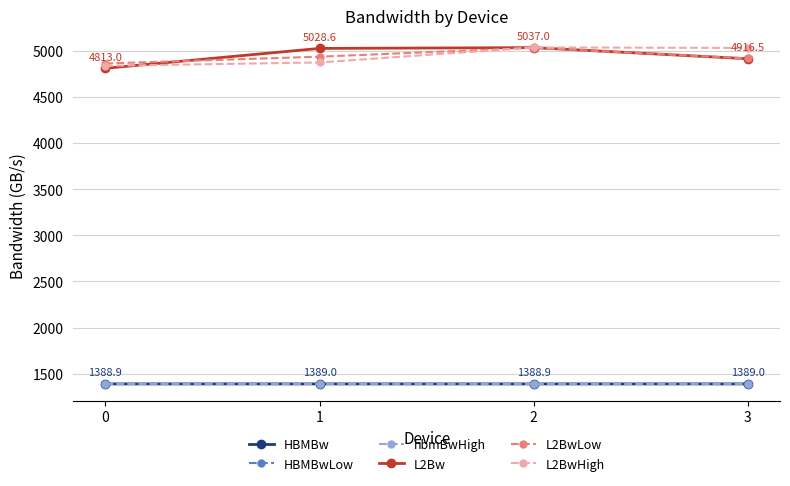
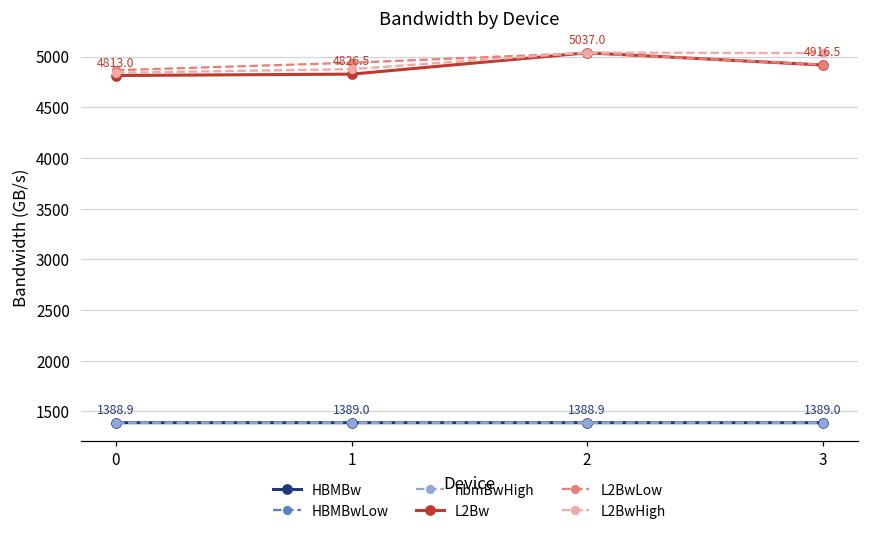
  {
    "hbmBwHigh": {
      "0": 1388.9,
      "1": 1389.0,
      "2": 1388.9,
      "3": 1389.0
    },
    "L2Bw": {
-     "1": 5028.6
+     "1": 4826.5
    },
    "L2BwLow": {
      "1": 4900
    },
    "L2BwHigh": {
      "1": 4900
    }
  }
